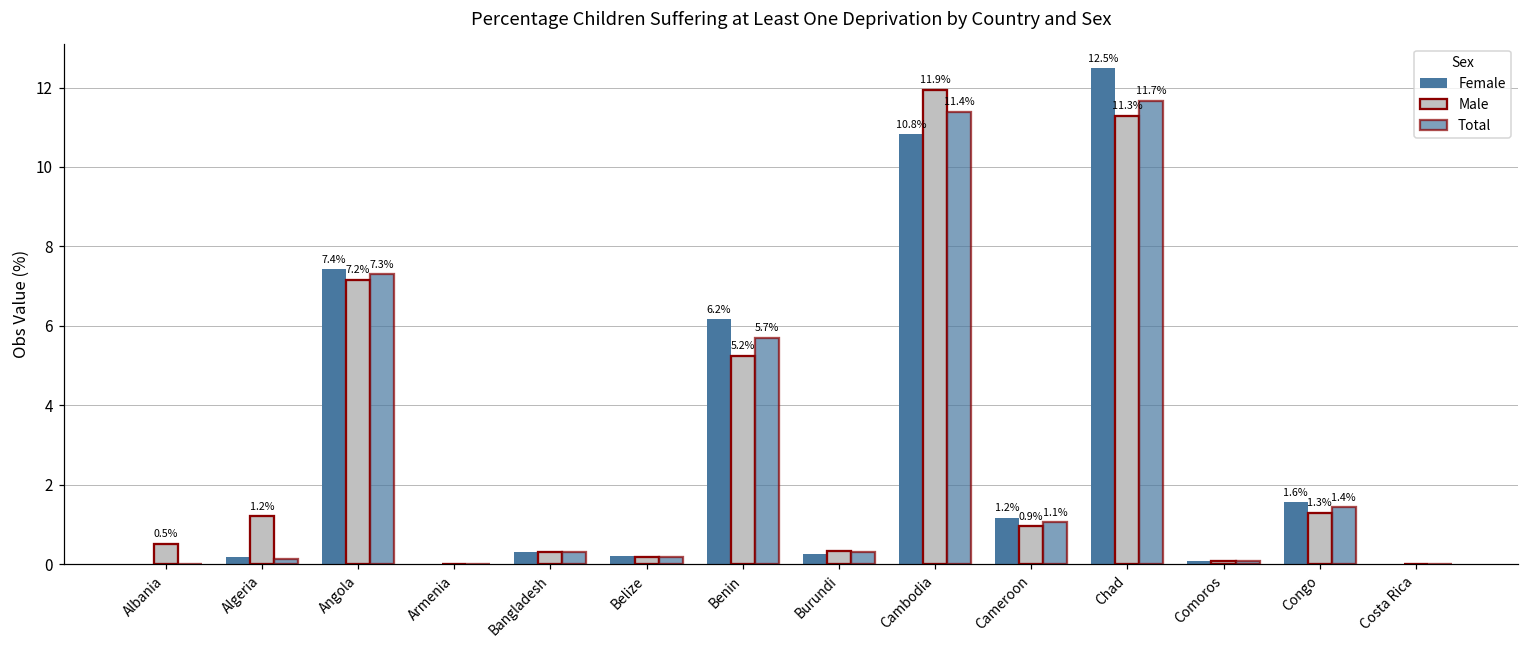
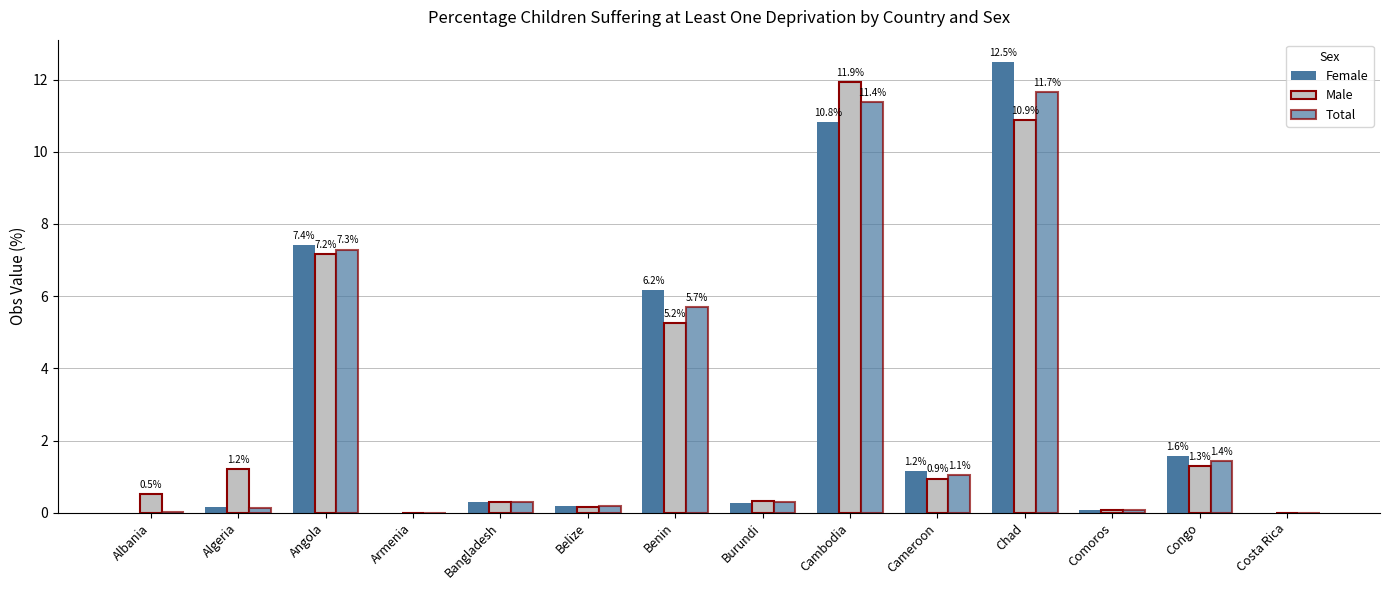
  {
    "Male": {
      "Albania": "0.5%",
      "Algeria": "1.2%",
      "Angola": "7.2%",
      "Benin": "5.2%",
      "Cambodia": "11.9%",
      "Cameroon": "0.9%",
-     "Chad": "11.3%",
+     "Chad": "10.9%",
      "Congo": "1.3%"
    }
  }
